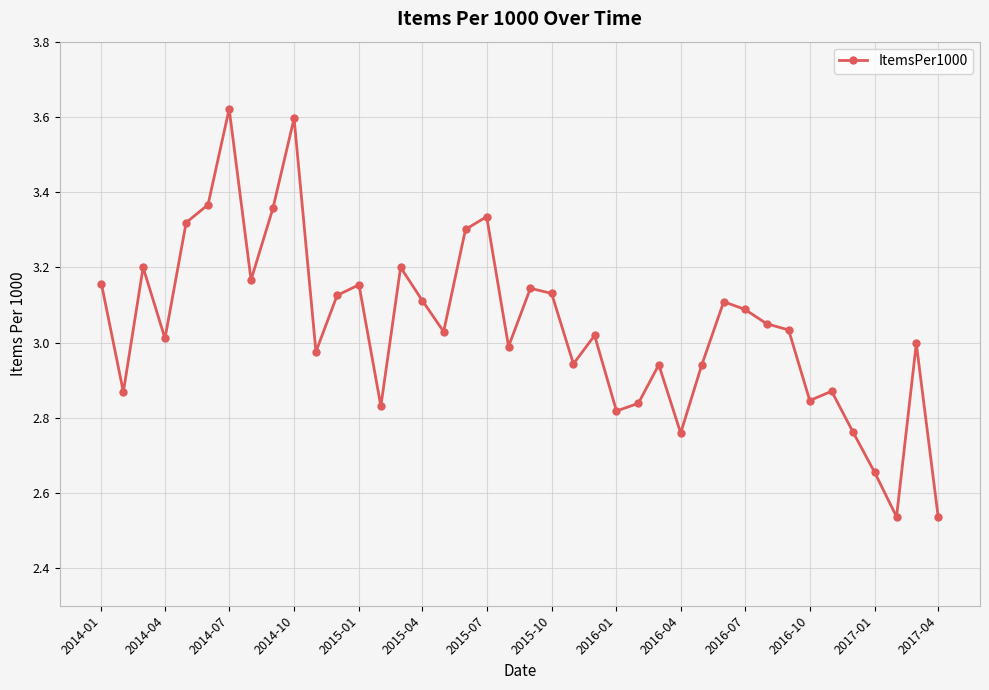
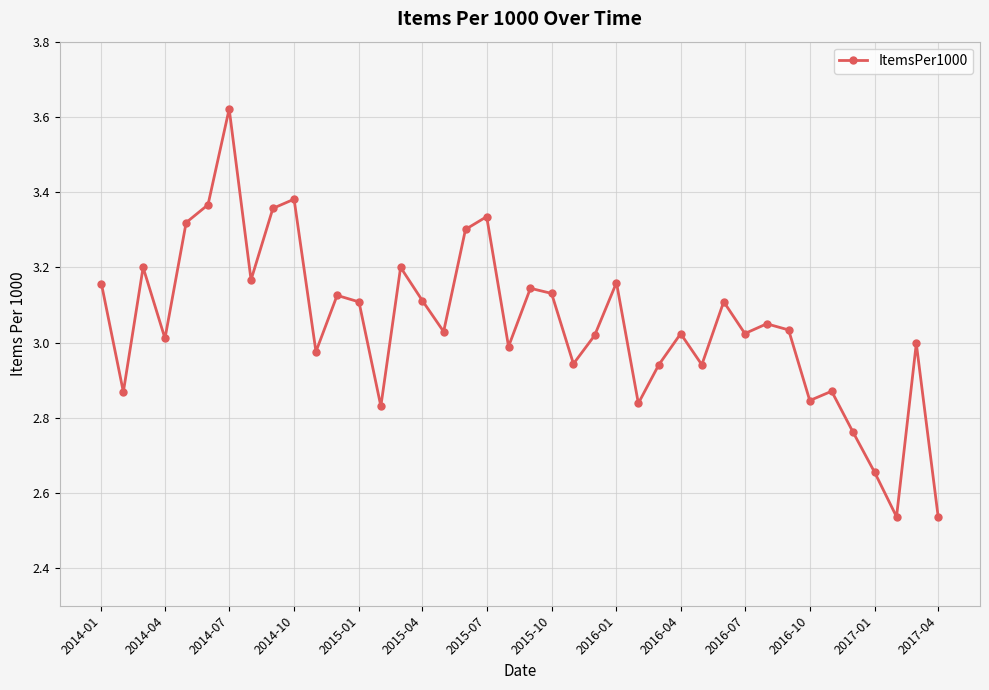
  {
    "2014-01": 3.16,
    "2014-04": 3.01,
    "2014-07": 3.62,
-   "2014-10": 3.60,
-   "2015-01": 3.15,
+   "2014-10": 3.38,
+   "2015-01": 3.11,
    "2015-04": 3.11,
    "2015-07": 3.33,
    "2015-10": 3.13,
-   "2016-01": 2.82,
-   "2016-04": 2.76,
-   "2016-07": 3.09,
+   "2016-01": 3.16,
+   "2016-04": 3.02,
+   "2016-07": 3.02,
    "2016-10": 2.85,
    "2017-01": 2.65,
    "2017-04": 2.54
  }
